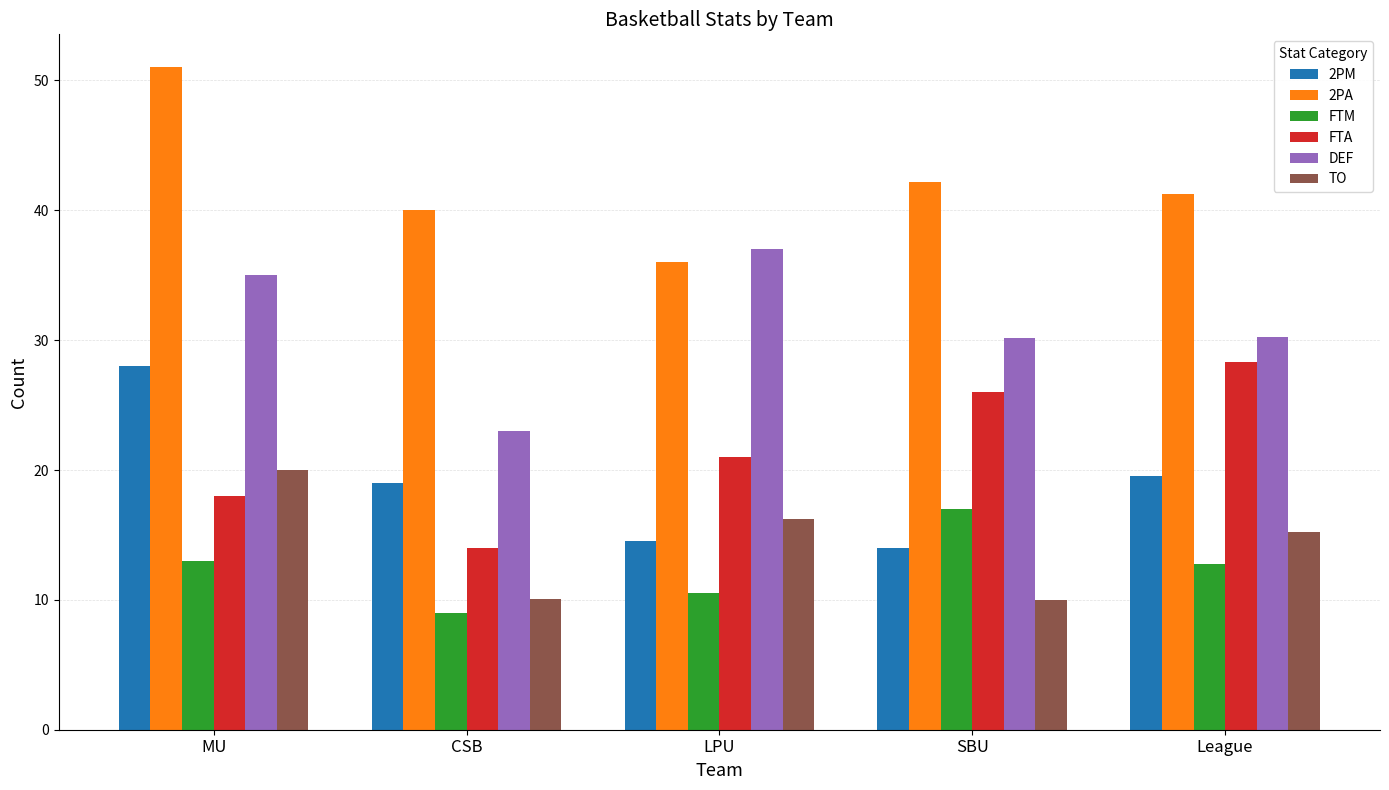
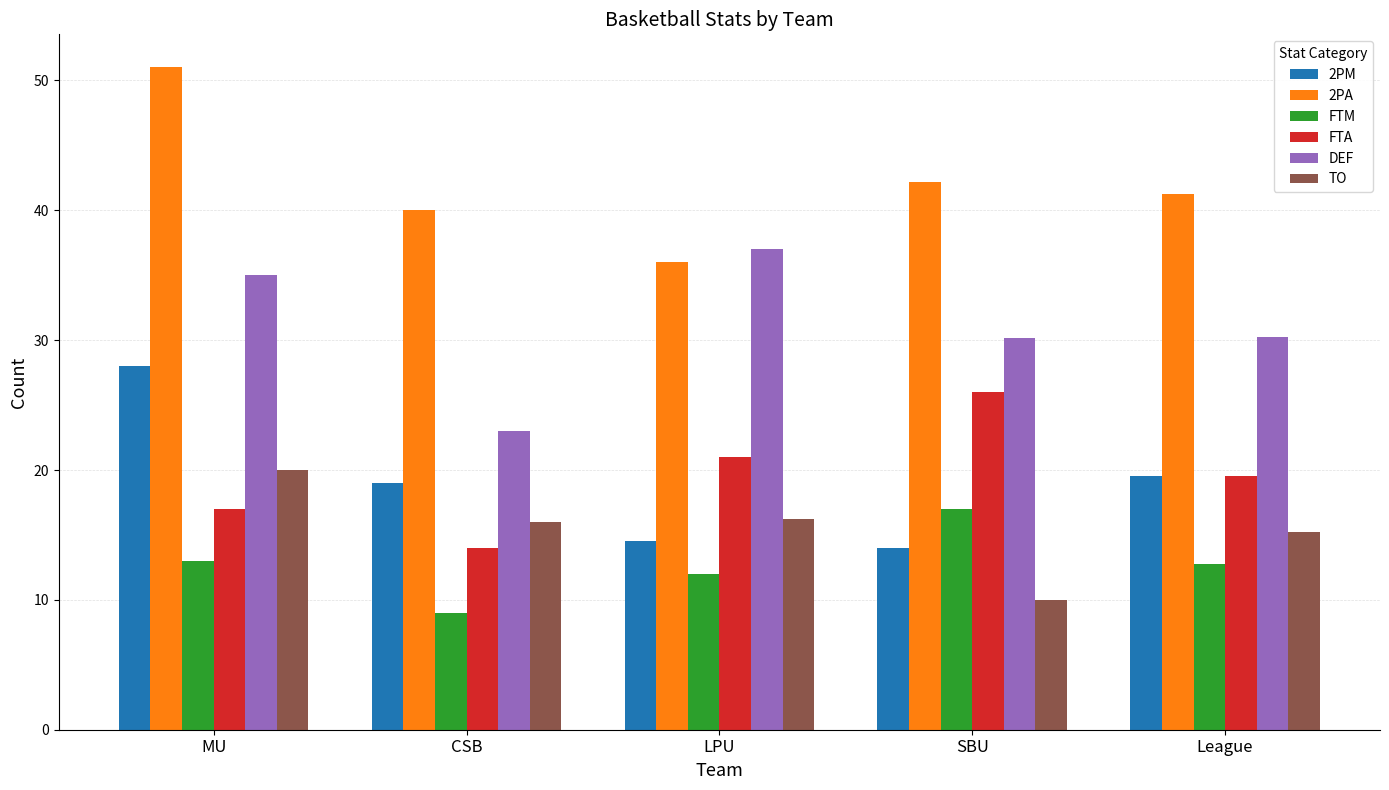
  {
    "2PM": {
      "MU": 28.0,
      "CSB": 19.0,
      "LPU": 14.5,
      "SBU": 14.0,
      "League": 19.5
    },
    "2PA": {
      "MU": 51.0,
      "CSB": 40.0,
      "LPU": 36.0,
      "SBU": 42.2,
      "League": 41.3
    },
    "FTM": {
      "MU": 13.0,
      "CSB": 9.0,
-     "LPU": 10.5,
+     "LPU": 12.0,
      "SBU": 17.0,
      "League": 12.8
    },
    "FTA": {
-     "MU": 18,
+     "MU": 17,
      "CSB": 14.0,
      "LPU": 21.0,
      "SBU": 26.0,
-     "League": 28.3
+     "League": 19.5
    },
    "DEF": {
      "MU": 35.0,
      "CSB": 23.0,
      "LPU": 37.0,
      "SBU": 30.2,
      "League": 30.3
    },
    "TO": {
      "MU": 20.0,
-     "CSB": 10.1,
+     "CSB": 16.0,
      "LPU": 16.2,
      "SBU": 10.0,
      "League": 15.3
    }
  }
